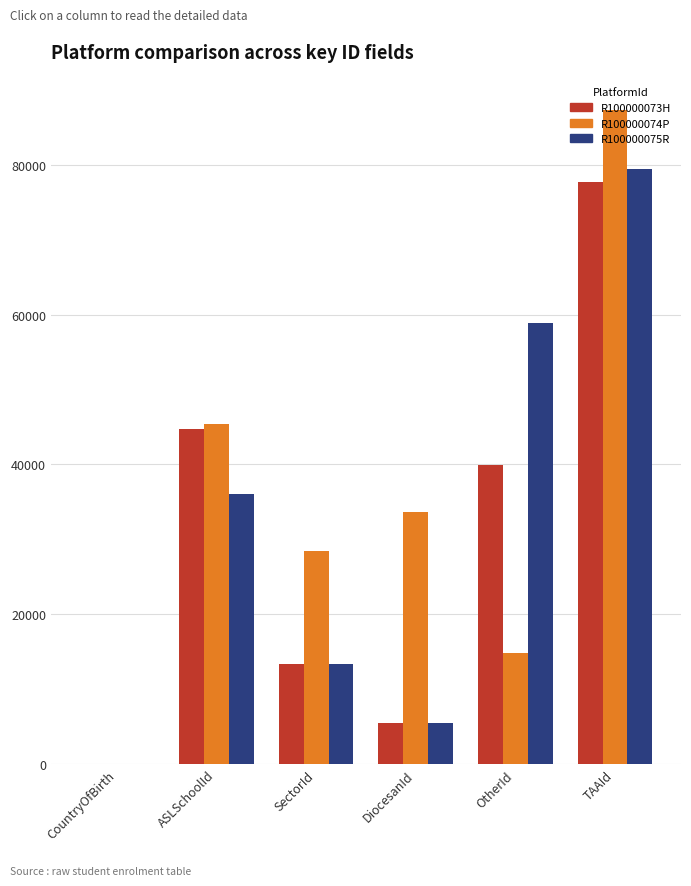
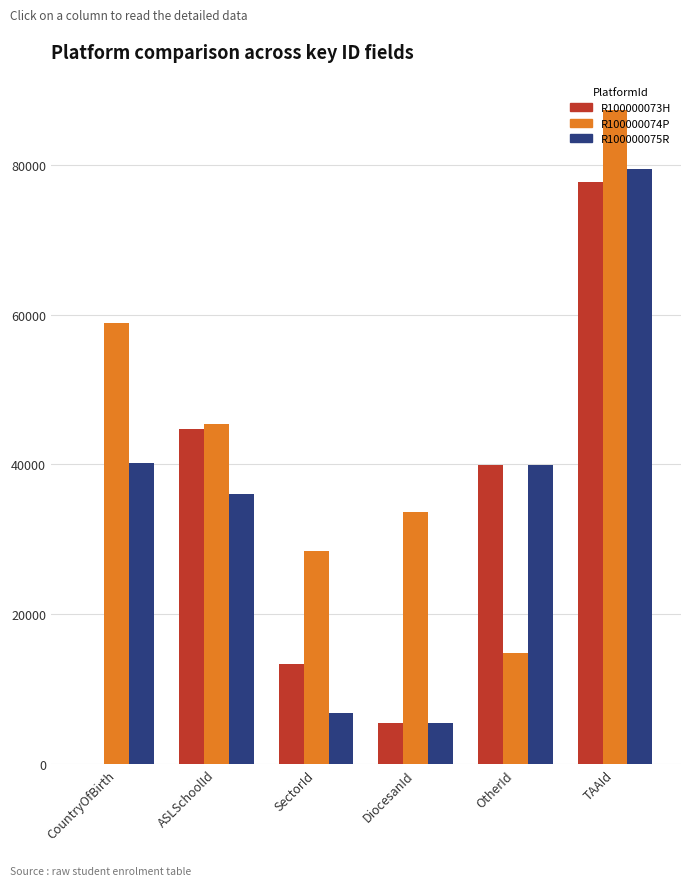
  {
    "R100000073H": {
      "CountryOfBirth": 0,
      "ASLSchoolId": 45000,
      "SectorId": 13000,
      "DiocesanId": 5000,
      "OtherId": 40000,
      "TAAId": 78000
    },
    "R100000074P": {
-     "CountryOfBirth": 0,
+     "CountryOfBirth": 59000,
      "ASLSchoolId": 45000,
      "SectorId": 28000,
      "DiocesanId": 34000,
      "OtherId": 15000,
      "TAAId": 87000
    },
    "R100000075R": {
-     "CountryOfBirth": 0,
+     "CountryOfBirth": 40000,
      "ASLSchoolId": 36000,
-     "SectorId": 13000,
+     "SectorId": 7000,
      "DiocesanId": 5000,
-     "OtherId": 59000,
+     "OtherId": 40000,
      "TAAId": 79000
    }
  }
